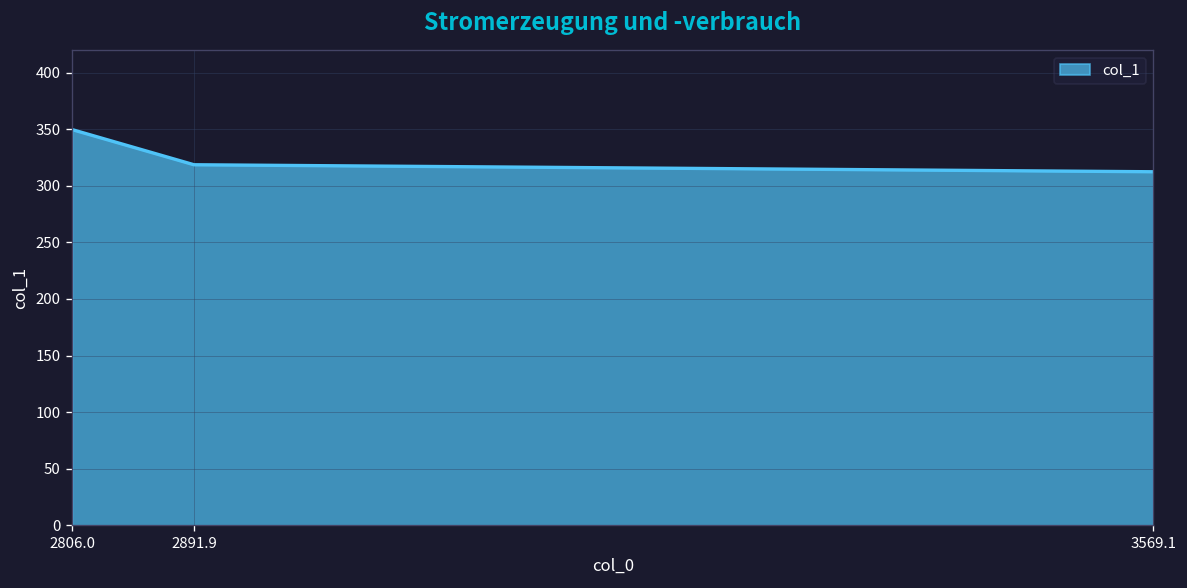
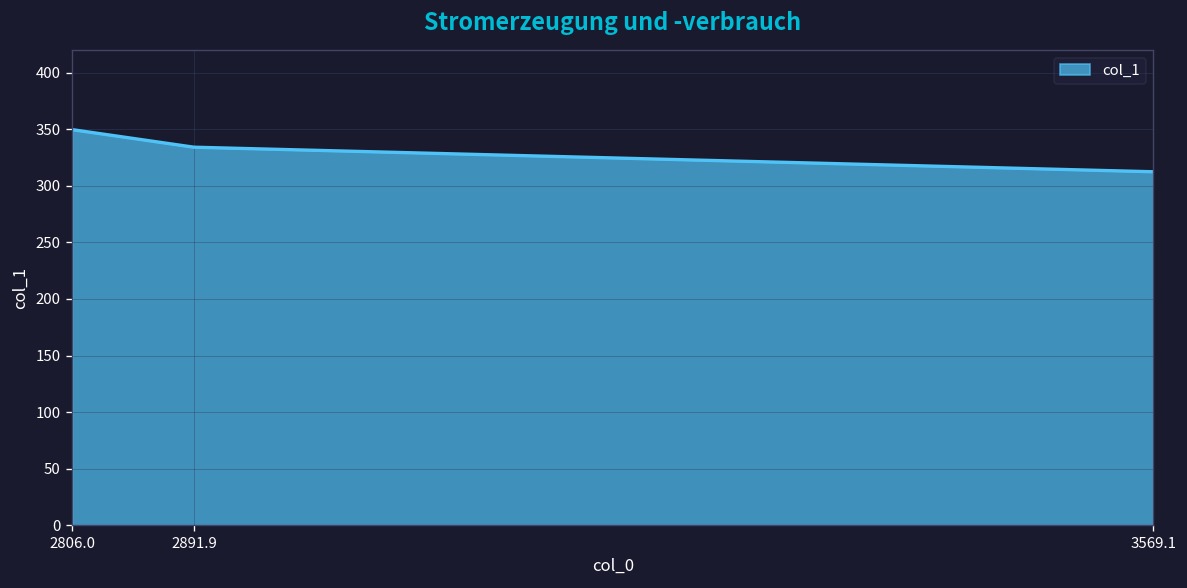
  {
    "2806.0": 350,
-   "2891.9": 320,
+   "2891.9": 330,
    "3569.1": 310
  }
